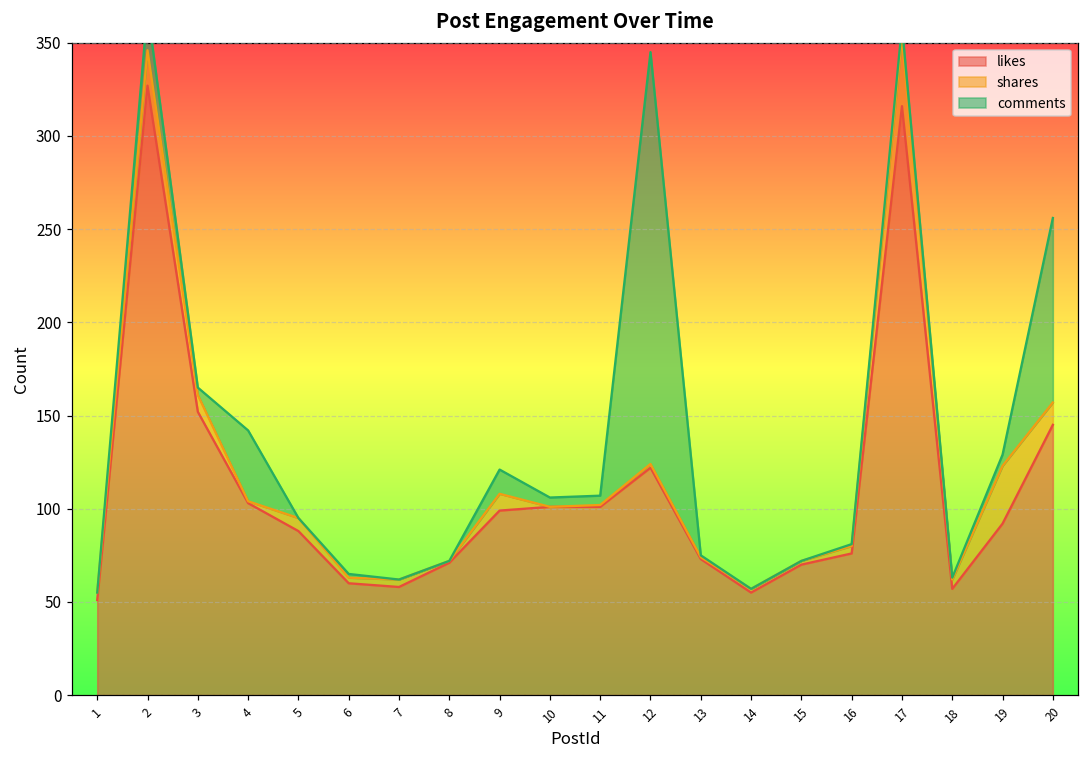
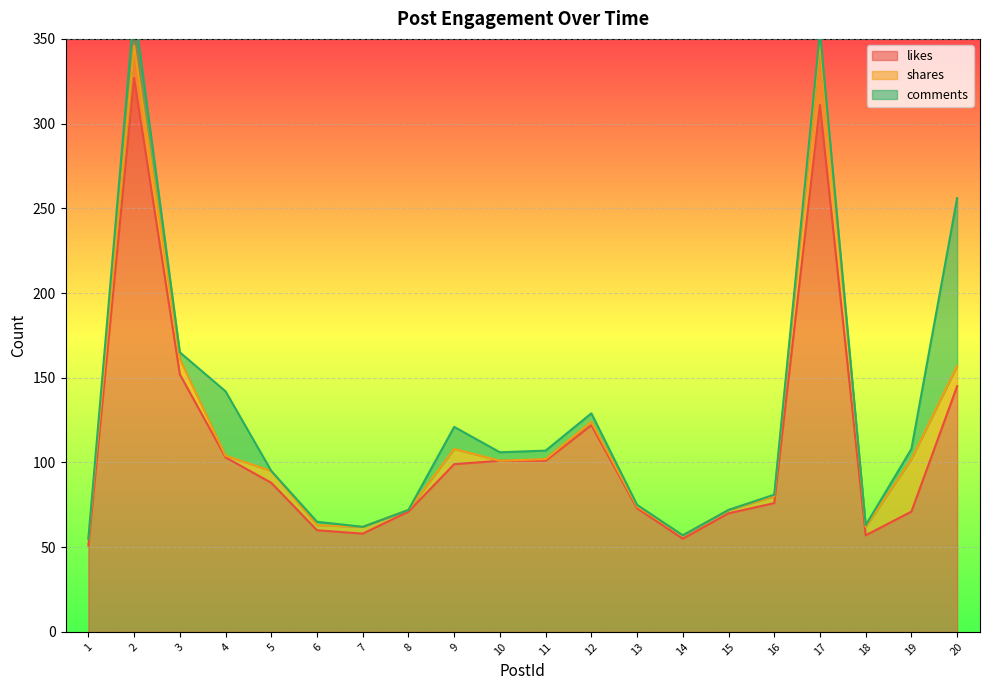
  {
    "likes": {
      "1": 51,
      "2": 327,
      "3": 152,
      "5": 88,
      "6": 60,
      "7": 58,
      "9": 99,
      "12": 122,
      "14": 55,
      "15": 70,
      "16": 76,
-     "17": 316,
+     "17": 311,
      "18": 57,
-     "19": 92,
+     "19": 71,
      "20": 145
    },
    "shares": {
      "2": 19,
      "3": 9,
      "6": 3,
      "9": 9,
      "12": 2,
      "19": 31,
      "20": 12
    },
    "comments": {
      "3": 4,
      "4": 38,
      "6": 2,
      "9": 13,
      "10": 5,
      "11": 5,
-     "12": 221,
+     "12": 5,
      "19": 6,
      "20": 99
    }
  }
